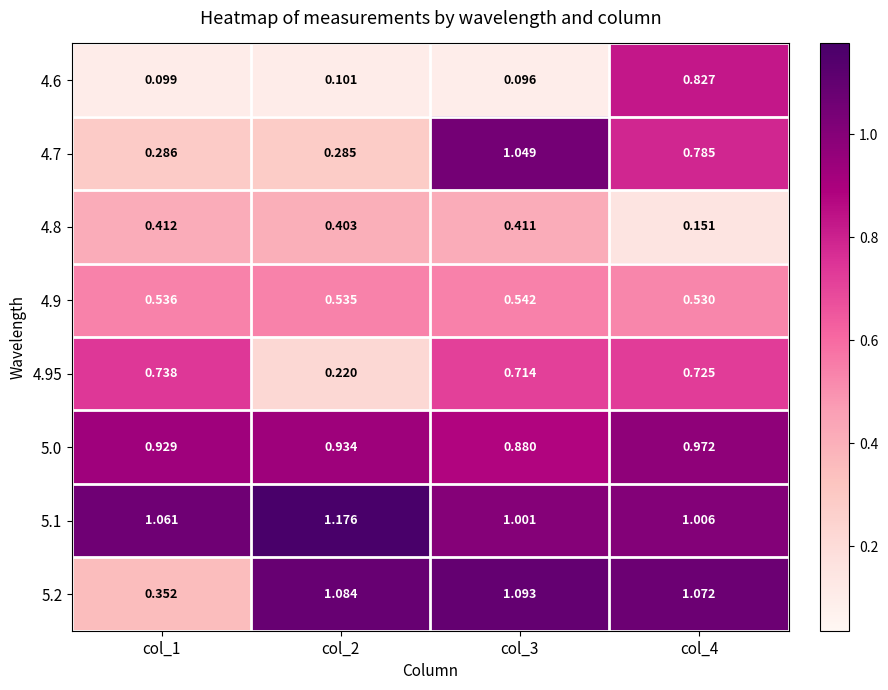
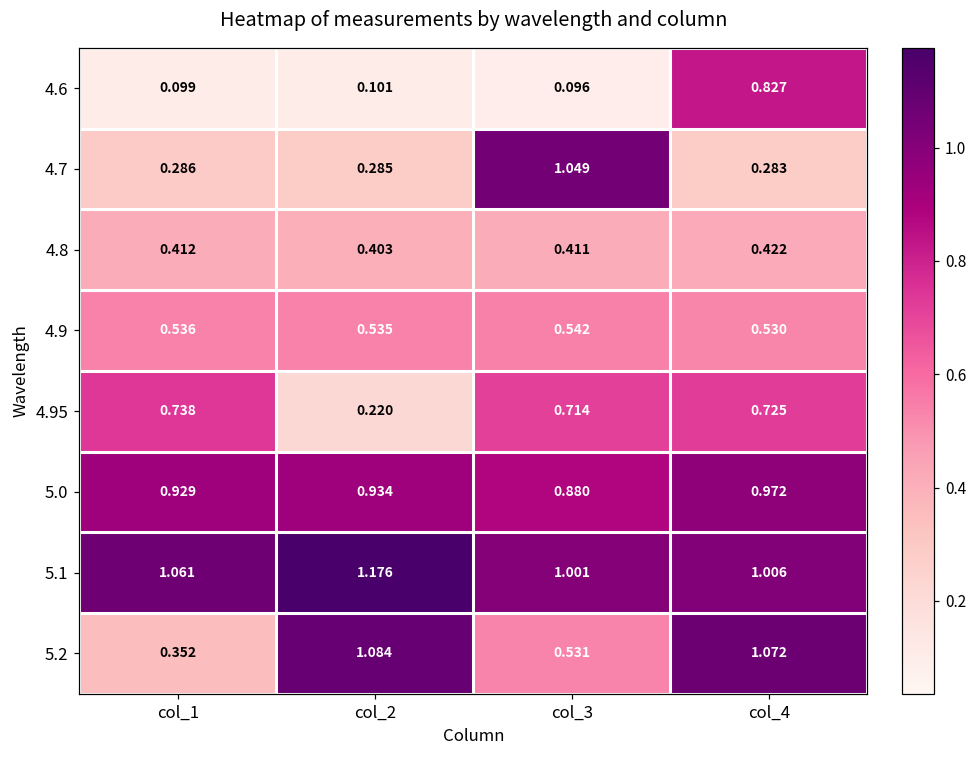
  {
    "4.6": {
      "col_1": 0.099,
      "col_2": 0.101,
      "col_3": 0.096,
      "col_4": 0.827
    },
    "4.7": {
      "col_1": 0.286,
      "col_2": 0.285,
      "col_3": 1.049,
-     "col_4": 0.785
+     "col_4": 0.283
    },
    "4.8": {
      "col_1": 0.412,
      "col_2": 0.403,
      "col_3": 0.411,
-     "col_4": 0.151
+     "col_4": 0.422
    },
    "4.9": {
      "col_1": 0.536,
      "col_2": 0.535,
      "col_3": 0.542,
      "col_4": 0.530
    },
    "4.95": {
      "col_1": 0.738,
      "col_2": 0.220,
      "col_3": 0.714,
      "col_4": 0.725
    },
    "5.0": {
      "col_1": 0.929,
      "col_2": 0.934,
      "col_3": 0.880,
      "col_4": 0.972
    },
    "5.1": {
      "col_1": 1.061,
      "col_2": 1.176,
      "col_3": 1.001,
      "col_4": 1.006
    },
    "5.2": {
      "col_1": 0.352,
      "col_2": 1.084,
-     "col_3": 1.093,
+     "col_3": 0.531,
      "col_4": 1.072
    }
  }
